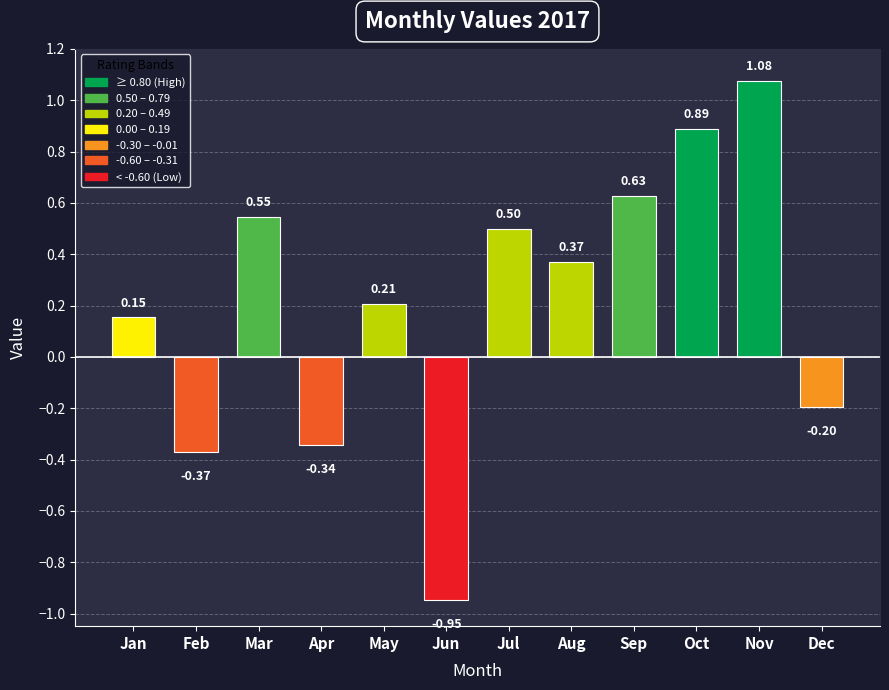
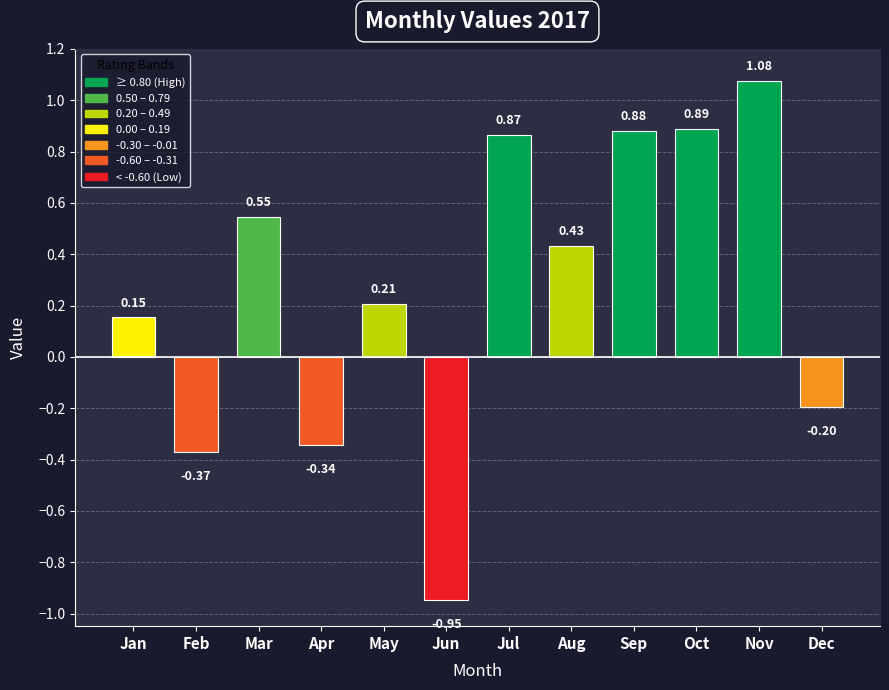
  {
    "Jan": 0.15,
    "Feb": -0.37,
    "Mar": 0.55,
    "Apr": -0.34,
    "May": 0.21,
    "Jun": -0.95,
-   "Jul": 0.50,
-   "Aug": 0.37,
-   "Sep": 0.63,
+   "Jul": 0.87,
+   "Aug": 0.43,
+   "Sep": 0.88,
    "Oct": 0.89,
    "Nov": 1.08,
    "Dec": -0.20
  }
